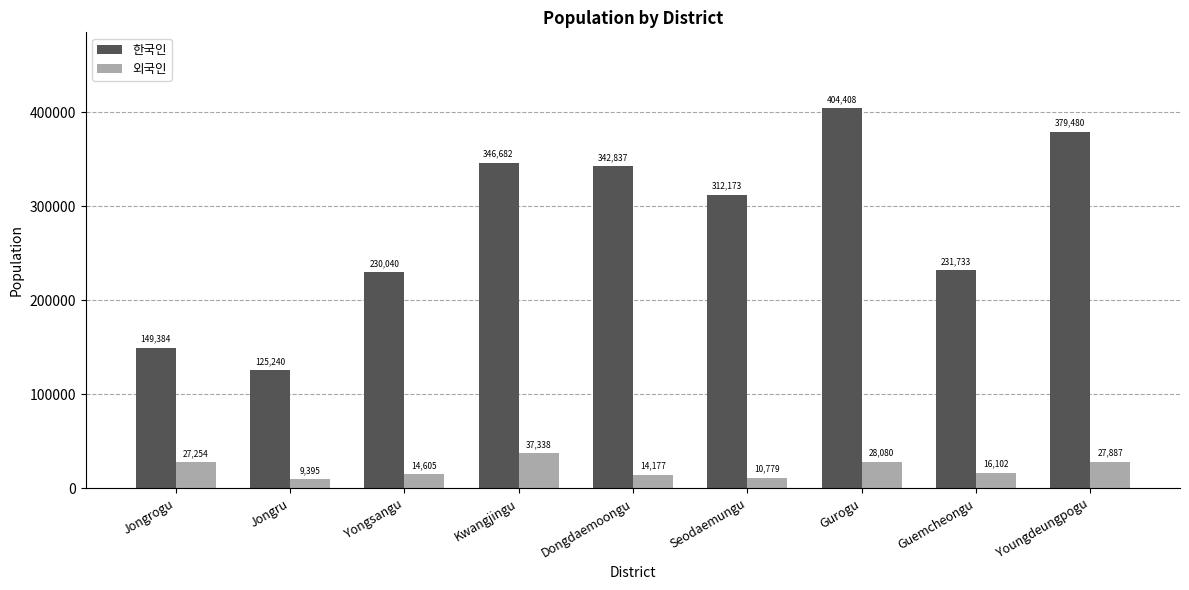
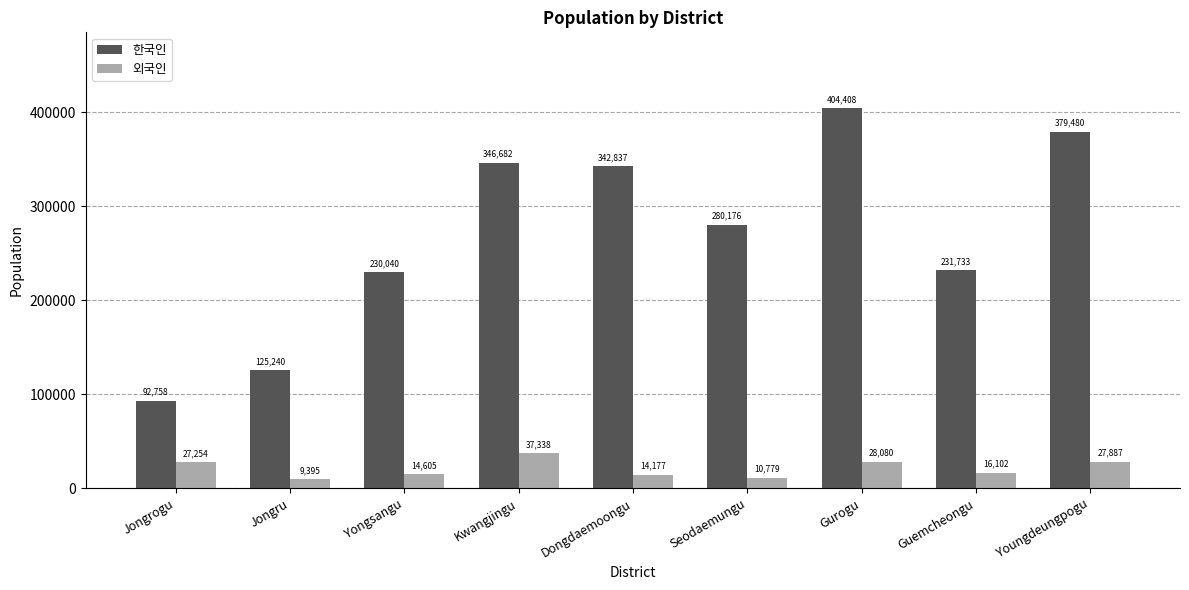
  {
    "한국인": {
-     "Jongrogu": "149,384",
+     "Jongrogu": "92,758",
      "Jongru": "125,240",
      "Yongsangu": "230,040",
      "Kwangjingu": "346,682",
      "Dongdaemoongu": "342,837",
-     "Seodaemungu": "312,173",
+     "Seodaemungu": "280,176",
      "Gurogu": "404,408",
      "Guemcheongu": "231,733",
      "Youngdeungpogu": "379,480"
    },
    "외국인": {
      "Jongrogu": "27,254",
      "Jongru": "9,395",
      "Yongsangu": "14,605",
      "Kwangjingu": "37,338",
      "Dongdaemoongu": "14,177",
      "Seodaemungu": "10,779",
      "Gurogu": "28,080",
      "Guemcheongu": "16,102",
      "Youngdeungpogu": "27,887"
    }
  }
